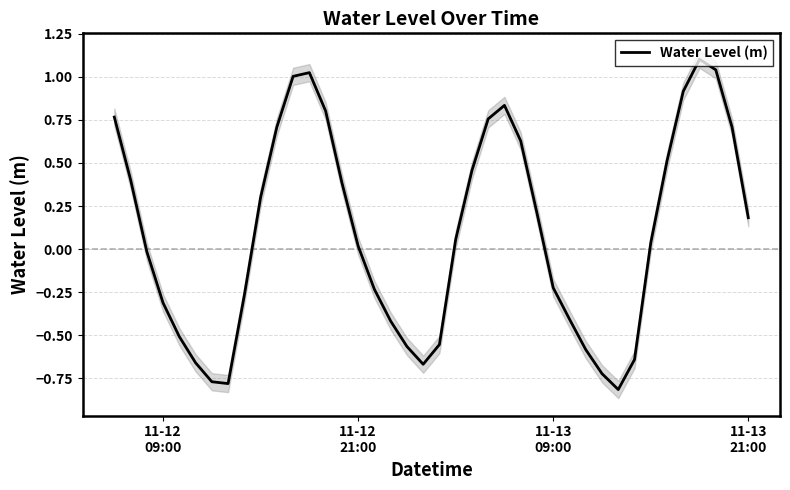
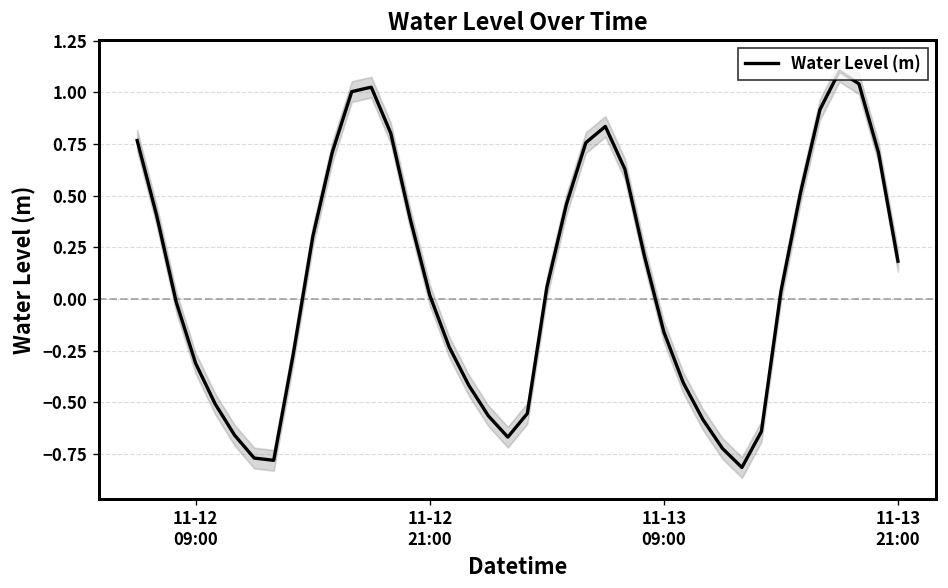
  {
    "Water Level (m)": {
      "11-12 09:00": -0.31,
      "11-12 21:00": 0.02,
-     "11-13 09:00": -0.22,
+     "11-13 09:00": -0.16,
      "11-13 21:00": 0.18
    }
  }
